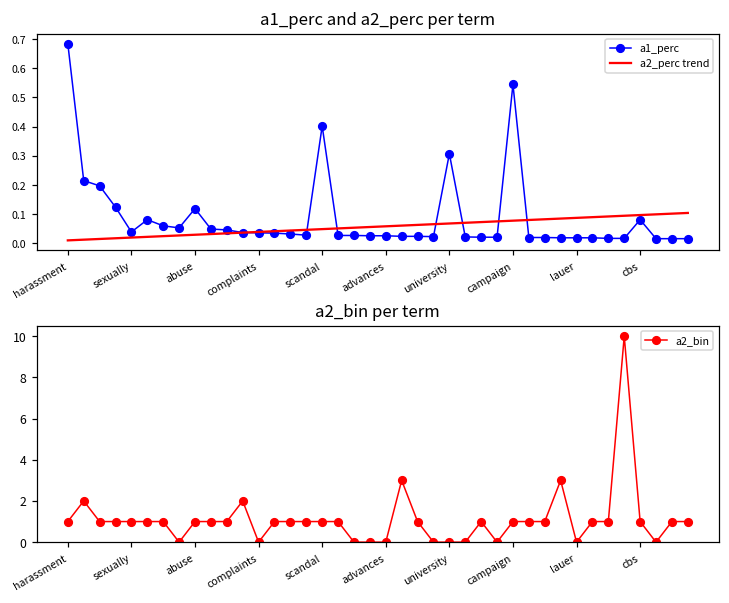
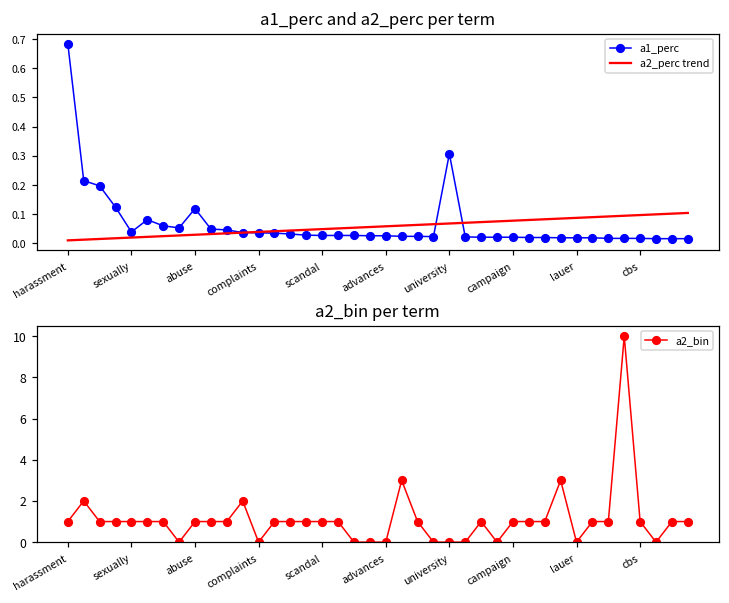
  {
    "a1_perc and a2_perc per term": {
      "a1_perc": {
        "harassment": 0.68,
        "sexually": 0.04,
        "abuse": 0.12,
-       "scandal": 0.40,
+       "scandal": 0.03,
        "advances": 0.03,
        "university": 0.31,
-       "campaign": 0.55,
+       "campaign": 0.02,
        "lauer": 0.02,
-       "cbs": 0.08
+       "cbs": 0.02
      },
      "a2_perc trend": {
        "harassment": 0.01,
        "sexually": 0.02,
        "abuse": 0.03,
        "scandal": 0.05,
        "advances": 0.06,
        "university": 0.07,
        "campaign": 0.08,
        "lauer": 0.09,
        "cbs": 0.10
      }
    },
    "a2_bin per term": {
      "harassment": 1.0,
      "sexually": 1.0,
      "abuse": 1.0,
      "complaints": 0.0,
      "scandal": 1.0,
      "advances": 0.0,
      "university": 0.0,
      "campaign": 1.0,
      "lauer": 0.0,
      "cbs": 1.0
    }
  }
